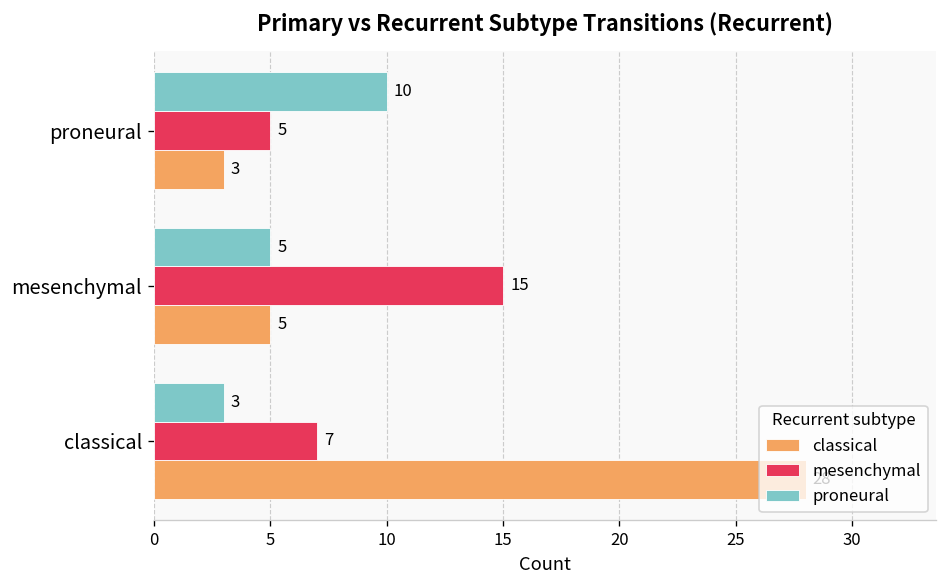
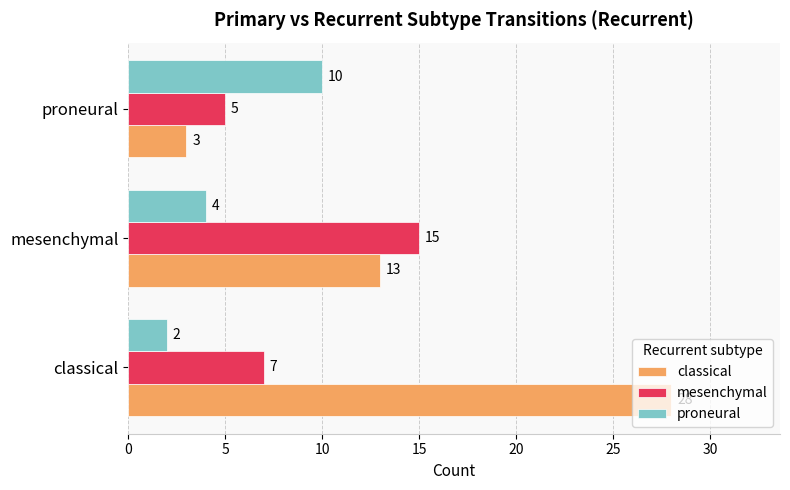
  {
    "classical": {
      "proneural": 3,
-     "mesenchymal": 5
+     "mesenchymal": 13
    },
    "mesenchymal": {
      "proneural": 5,
      "mesenchymal": 15,
      "classical": 7
    },
    "proneural": {
      "proneural": 10,
-     "mesenchymal": 5,
-     "classical": 3
+     "mesenchymal": 4,
+     "classical": 2
    }
  }
